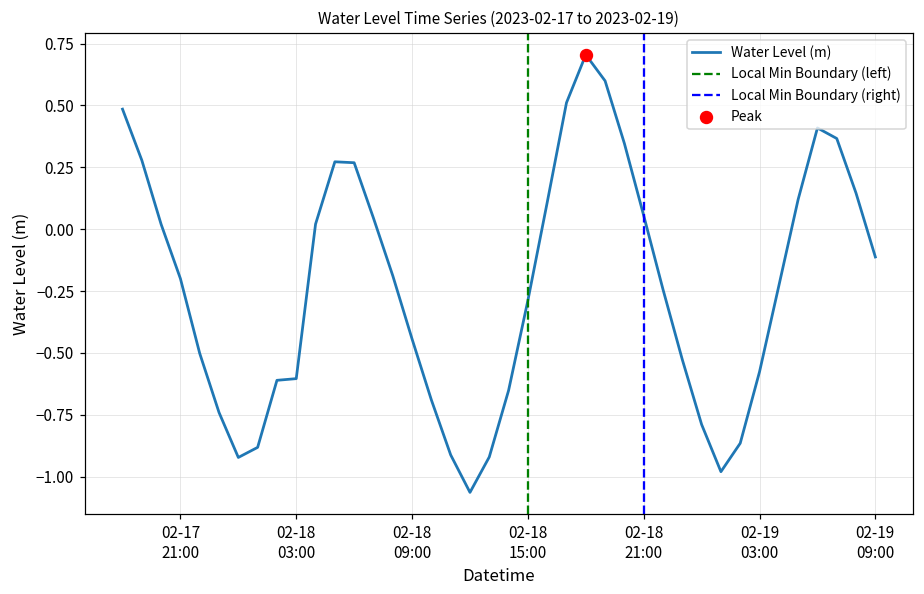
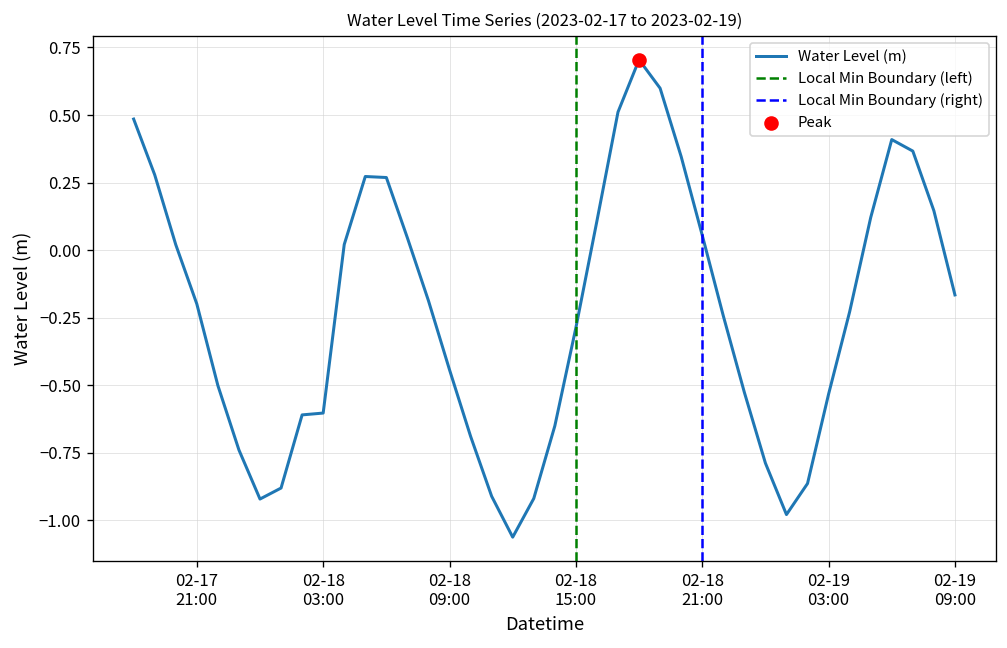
  {
    "Water Level (m)": {
      "02-17 21:00": -0.20,
      "02-18 03:00": -0.60,
      "02-18 09:00": -0.44,
      "02-18 15:00": -0.29,
      "02-18 21:00": 0.06,
-     "02-19 03:00": -0.58,
-     "02-19 09:00": -0.11
+     "02-19 03:00": -0.53,
+     "02-19 09:00": -0.17
    }
  }
